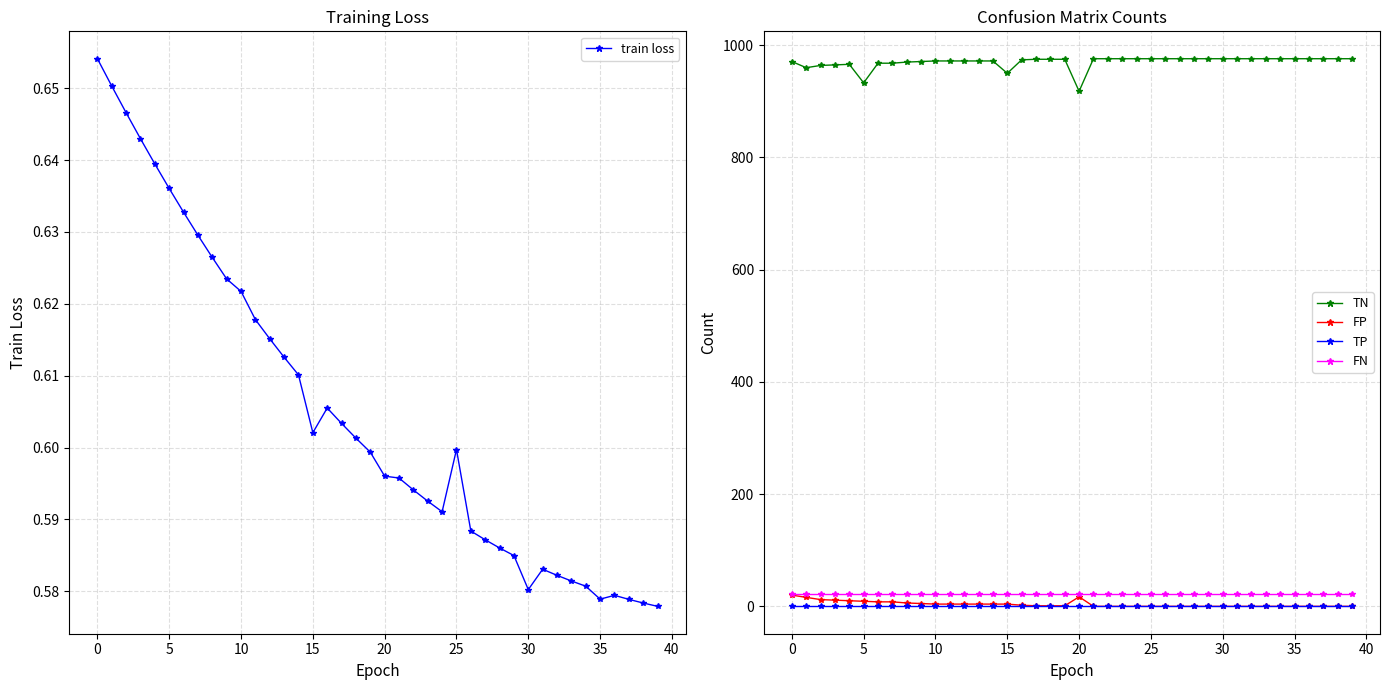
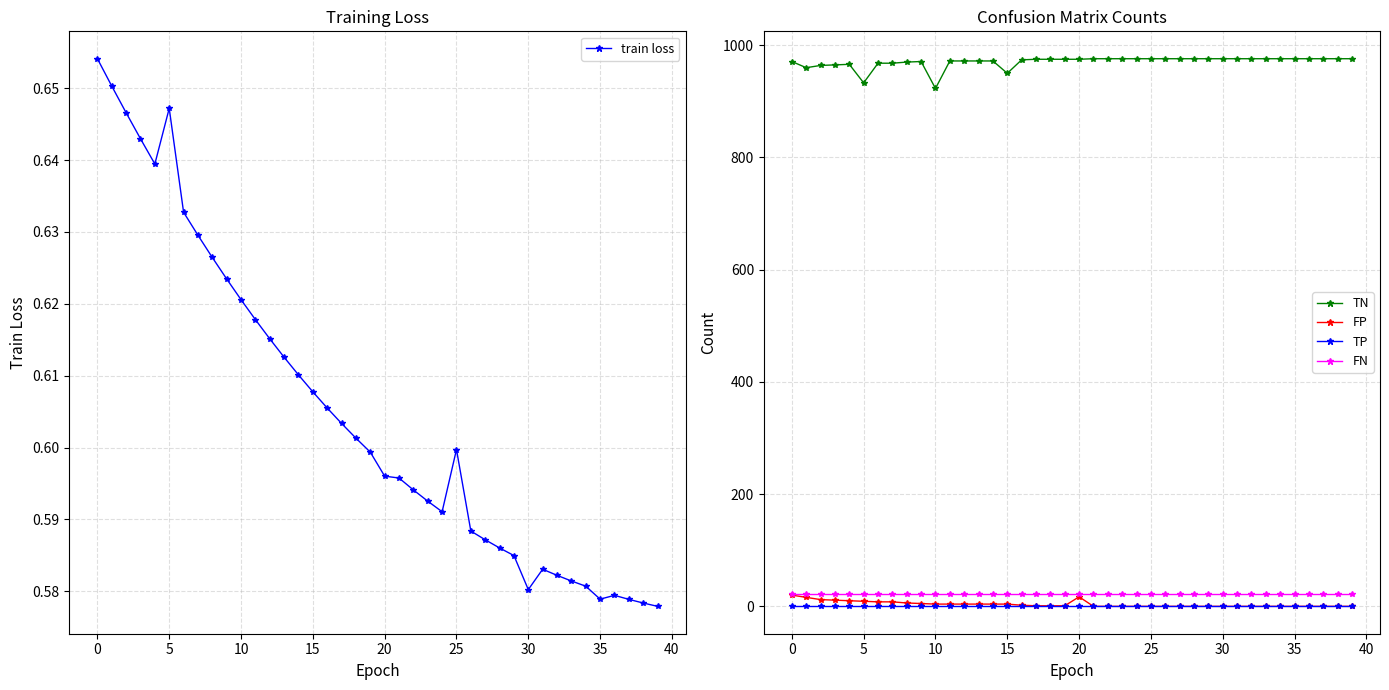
  {
    "Training Loss": {
      "0": 0.654,
-     "5": 0.636,
-     "10": 0.622,
-     "15": 0.602,
+     "5": 0.647,
+     "10": 0.621,
+     "15": 0.608,
      "20": 0.596,
      "25": 0.600,
      "30": 0.580,
      "35": 0.579
    },
    "Confusion Matrix Counts": {
      "TN": {
        "0": 970,
        "5": 930,
-       "10": 970,
+       "10": 920,
        "15": 950,
-       "20": 920,
+       "20": 980,
        "25": 980,
        "30": 980,
        "35": 980
      },
      "FP": {
        "5": 10,
        "20": 20
      },
      "TP": {
        "0": 0,
        "5": 0,
        "20": 0
      },
      "FN": {
        "5": 20,
        "10": 20,
        "15": 20,
        "20": 20,
        "25": 20,
        "30": 20,
        "35": 20
      }
    }
  }
